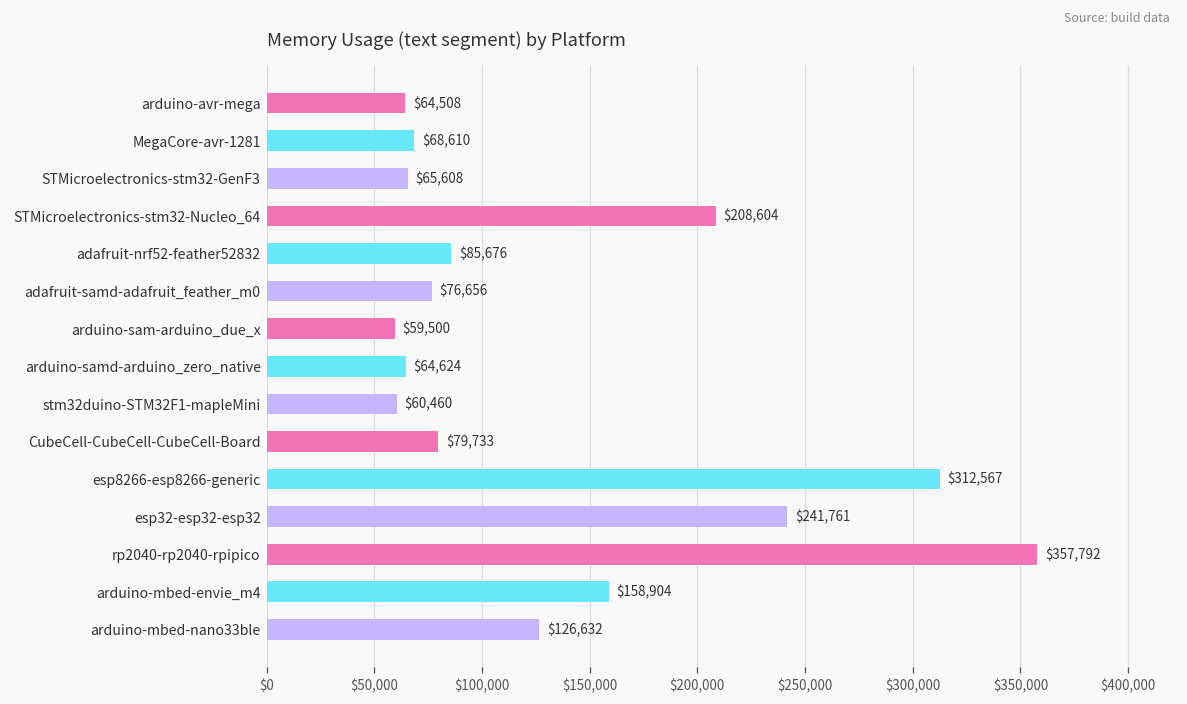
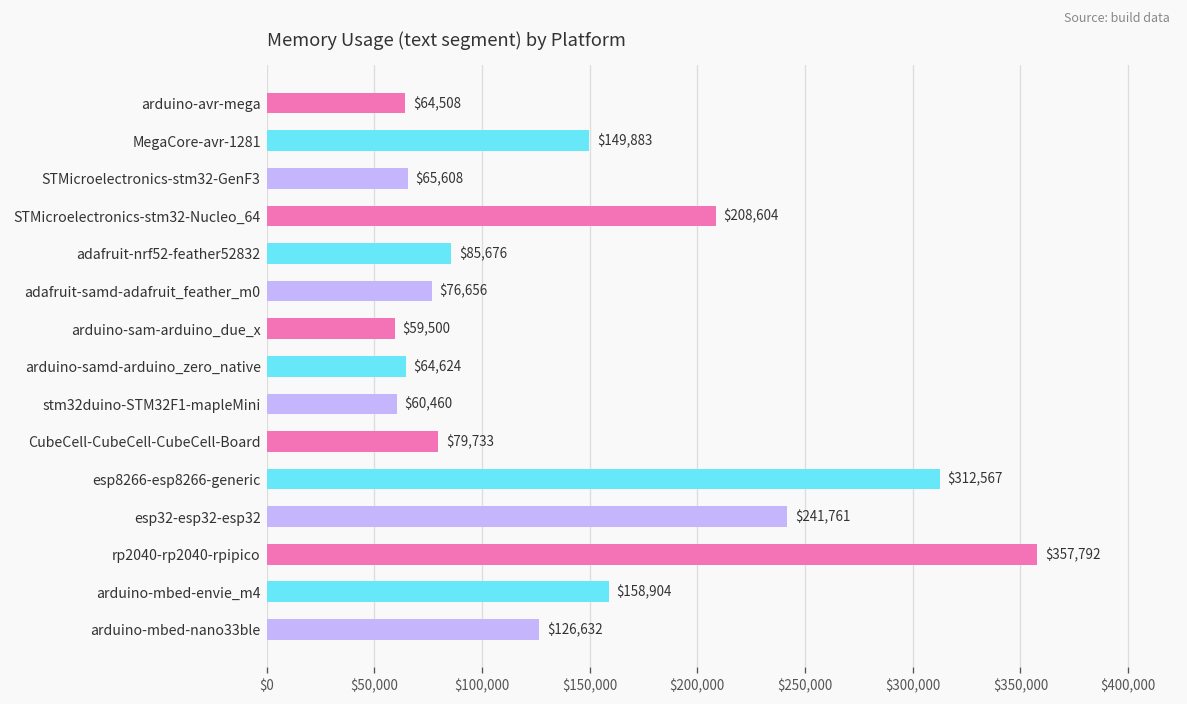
  {
    "arduino-avr-mega": "$64,508",
-   "MegaCore-avr-1281": "$68,610",
+   "MegaCore-avr-1281": "$149,883",
    "STMicroelectronics-stm32-GenF3": "$65,608",
    "STMicroelectronics-stm32-Nucleo_64": "$208,604",
    "adafruit-nrf52-feather52832": "$85,676",
    "adafruit-samd-adafruit_feather_m0": "$76,656",
    "arduino-sam-arduino_due_x": "$59,500",
    "arduino-samd-arduino_zero_native": "$64,624",
    "stm32duino-STM32F1-mapleMini": "$60,460",
    "CubeCell-CubeCell-CubeCell-Board": "$79,733",
    "esp8266-esp8266-generic": "$312,567",
    "esp32-esp32-esp32": "$241,761",
    "rp2040-rp2040-rpipico": "$357,792",
    "arduino-mbed-envie_m4": "$158,904",
    "arduino-mbed-nano33ble": "$126,632"
  }
